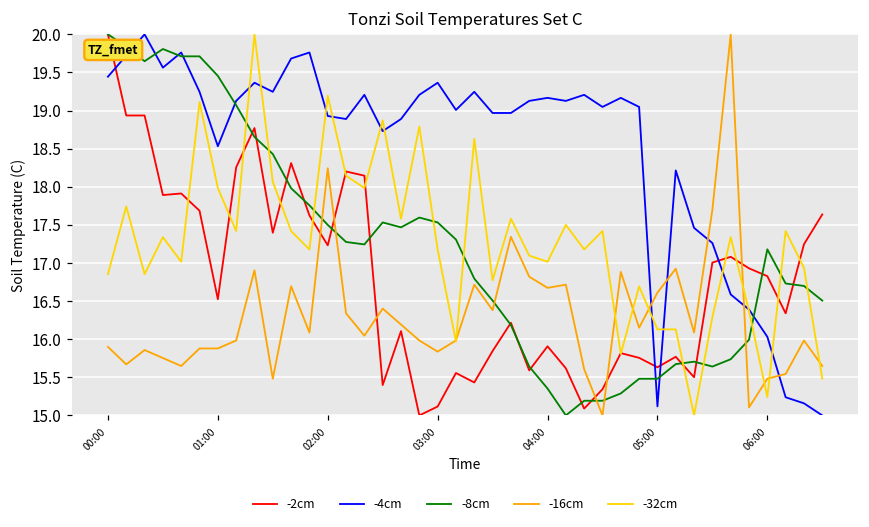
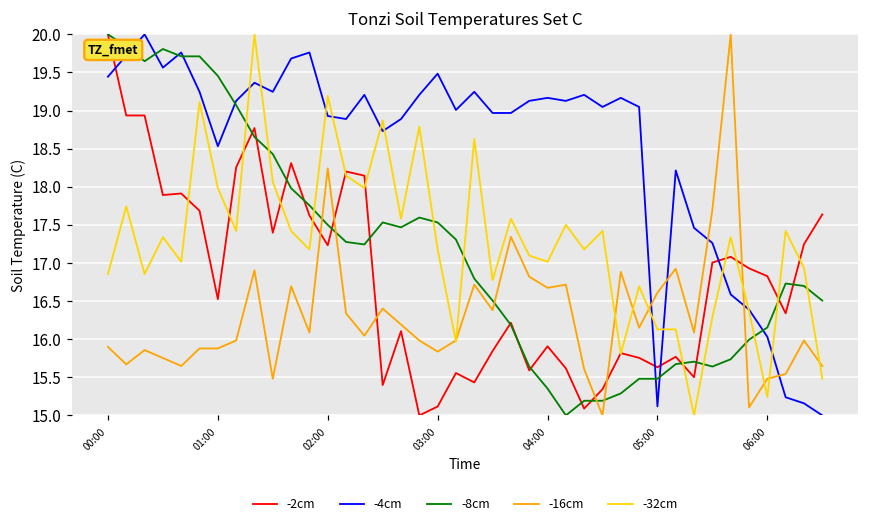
  {
    "-2cm": {
      "01:00": 16.5,
      "02:00": 17.2,
      "03:00": 15.1,
      "04:00": 15.9,
      "05:00": 15.6,
      "06:00": 16.8
    },
    "-4cm": {
      "00:00": 19.4,
      "01:00": 18.5,
      "02:00": 18.9,
-     "03:00": 19.4,
+     "03:00": 19.5,
      "04:00": 19.2,
      "05:00": 15.1,
      "06:00": 16.0
    },
    "-8cm": {
      "01:00": 19.5,
      "02:00": 17.5,
      "03:00": 17.5,
      "04:00": 15.4,
      "05:00": 15.5,
-     "06:00": 17.2
+     "06:00": 16.2
    }
  }
